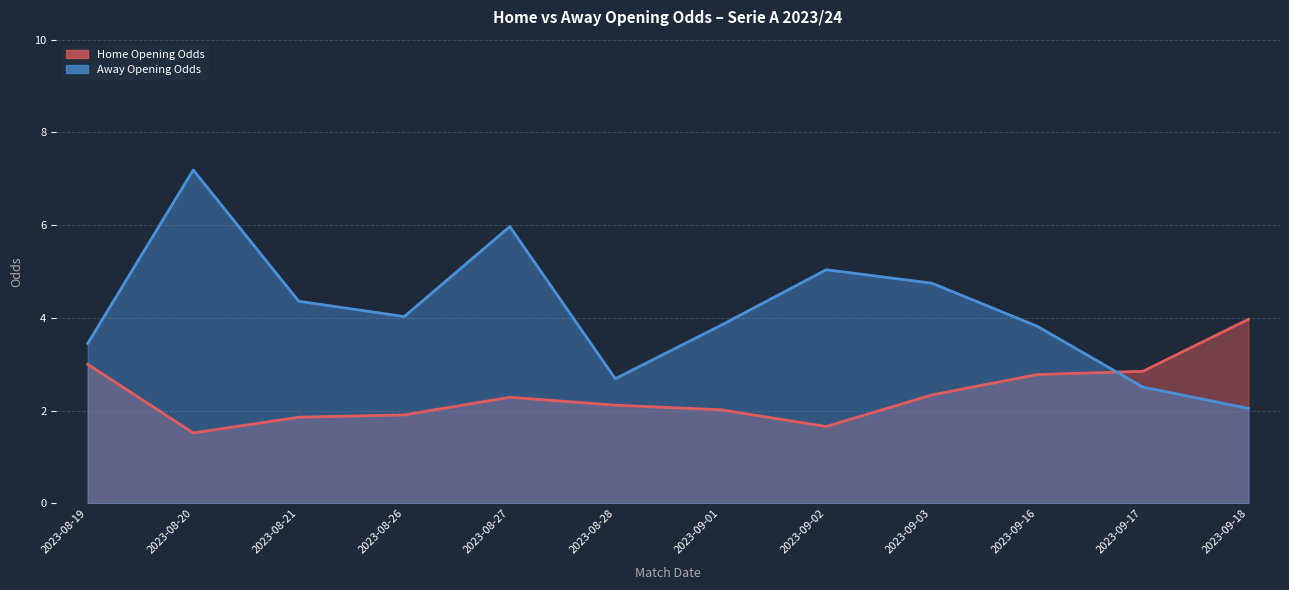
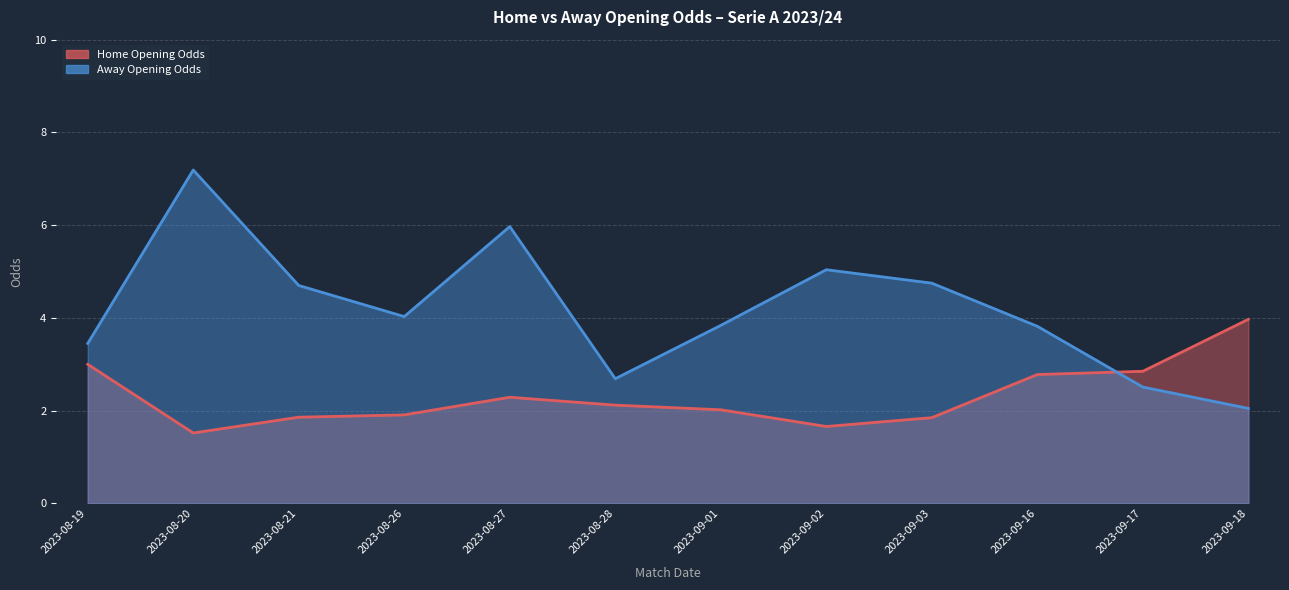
  {
    "Home Opening Odds": {
      "2023-08-19": 3.0,
      "2023-08-20": 1.5,
      "2023-08-21": 1.9,
      "2023-08-26": 1.9,
      "2023-08-27": 2.3,
      "2023-08-28": 2.1,
      "2023-09-01": 2.0,
      "2023-09-02": 1.7,
-     "2023-09-03": 2.3,
+     "2023-09-03": 1.9,
      "2023-09-16": 2.8,
      "2023-09-17": 2.9,
      "2023-09-18": 4.0
    },
    "Away Opening Odds": {
      "2023-08-19": 3.5,
      "2023-08-20": 7.2,
-     "2023-08-21": 4.4,
+     "2023-08-21": 4.7,
      "2023-08-26": 4.0,
      "2023-08-27": 6.0,
      "2023-08-28": 2.7,
      "2023-09-01": 3.8,
      "2023-09-02": 5.0,
      "2023-09-03": 4.8,
      "2023-09-16": 3.8,
      "2023-09-17": 2.5,
      "2023-09-18": 2.1
    }
  }
